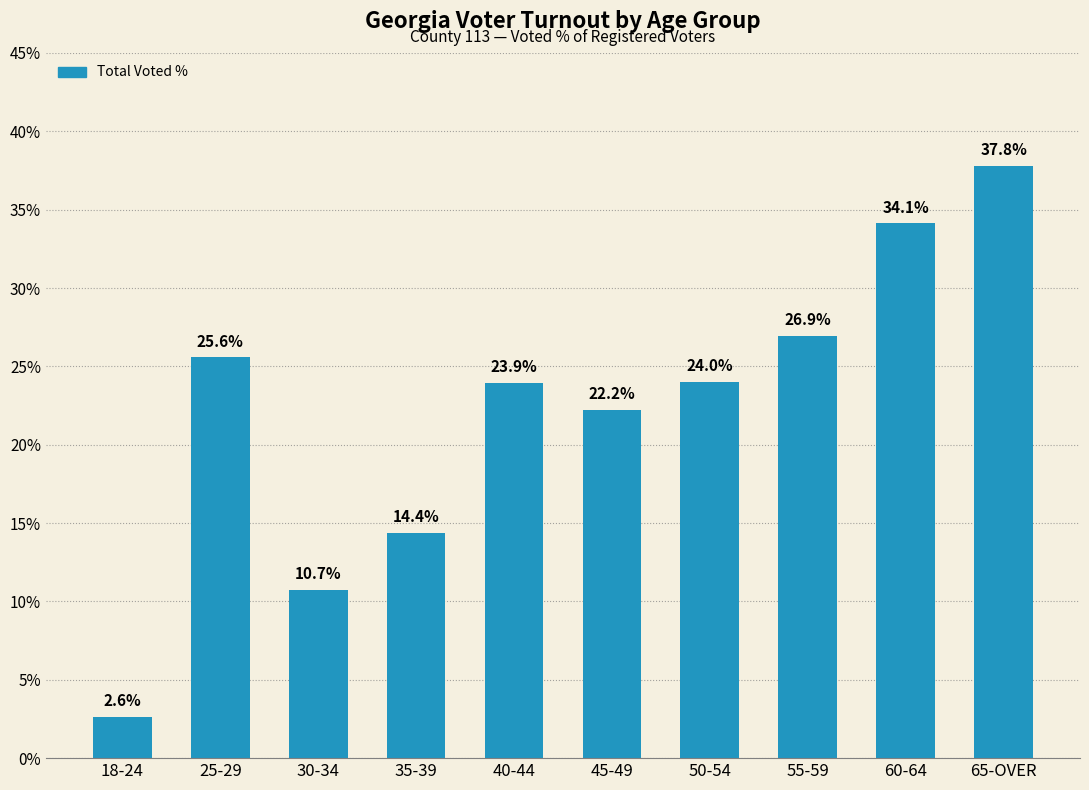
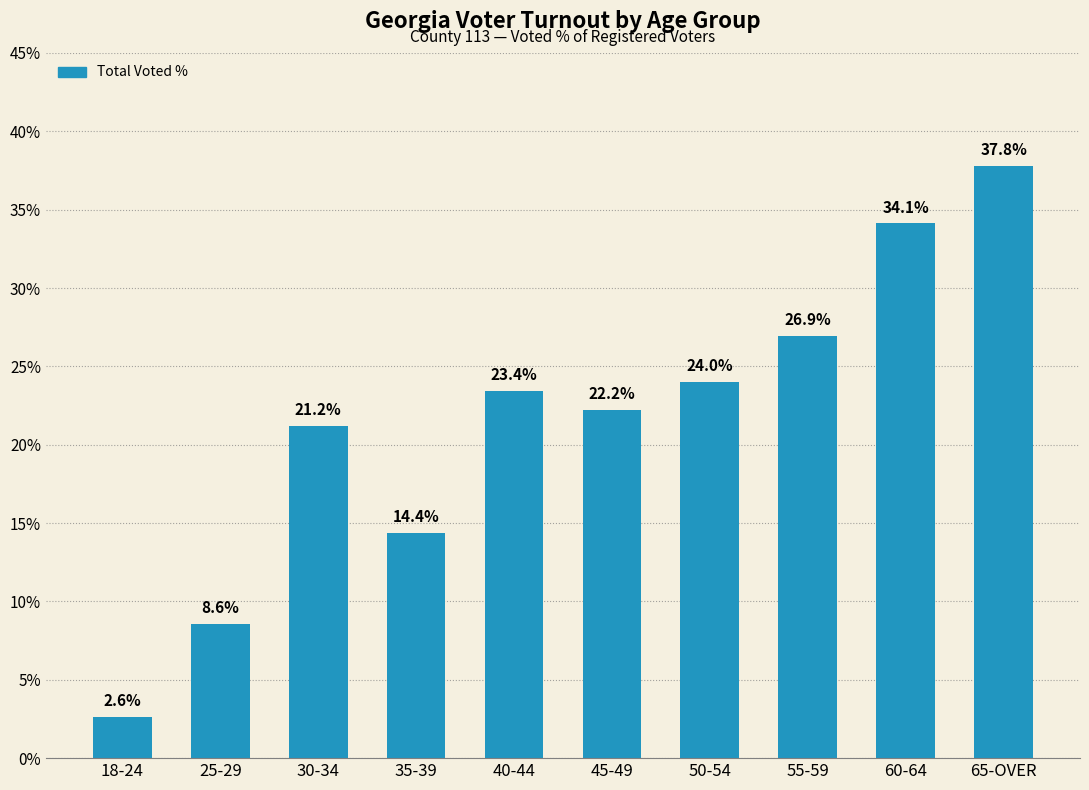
  {
    "18-24": "2.6%",
-   "25-29": "25.6%",
-   "30-34": "10.7%",
+   "25-29": "8.6%",
+   "30-34": "21.2%",
    "35-39": "14.4%",
-   "40-44": "23.9%",
+   "40-44": "23.4%",
    "45-49": "22.2%",
    "50-54": "24.0%",
    "55-59": "26.9%",
    "60-64": "34.1%",
    "65-OVER": "37.8%"
  }
